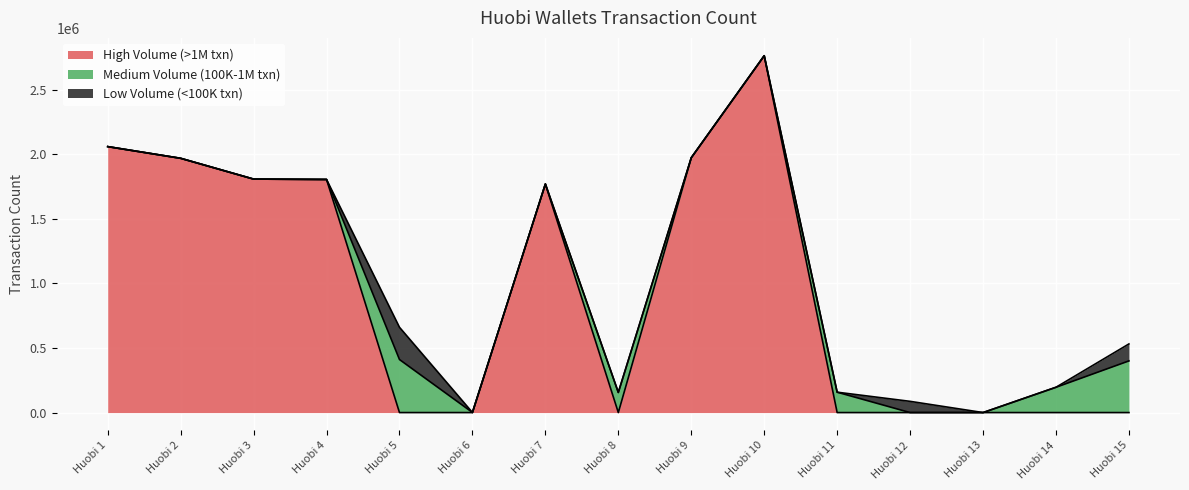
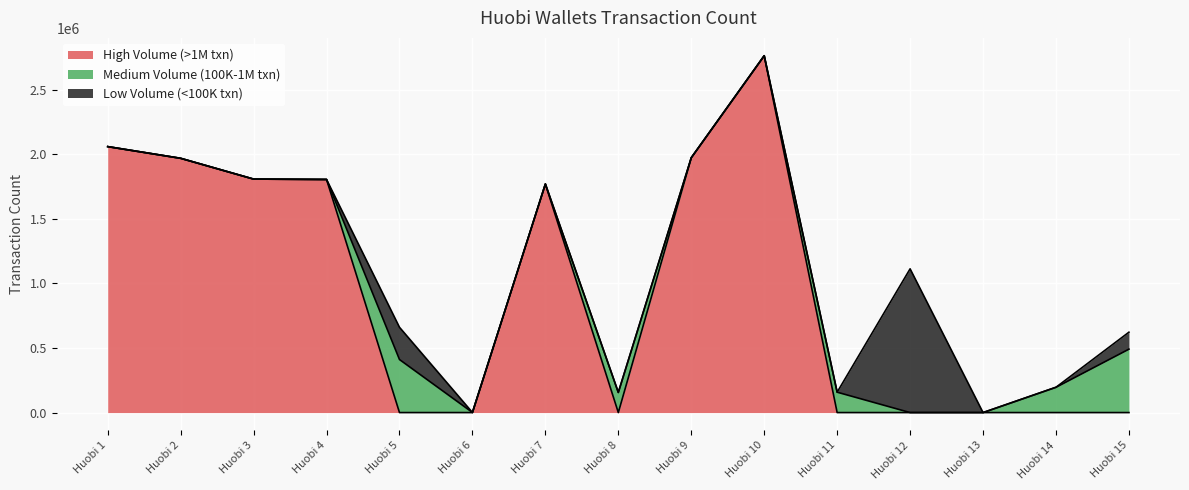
  {
    "High Volume (>1M txn)": {
      "Huobi 5": 0,
      "Huobi 8": 0,
      "Huobi 11": 0,
      "Huobi 14": 0,
      "Huobi 15": 0
    },
    "Medium Volume (100K-1M txn)": {
      "Huobi 5": 410000,
-     "Huobi 15": 400000
+     "Huobi 15": 490000
    },
    "Low Volume (<100K txn)": {
      "Huobi 5": 250000,
-     "Huobi 12": 90000,
+     "Huobi 12": 1110000,
      "Huobi 15": 130000
    }
  }
